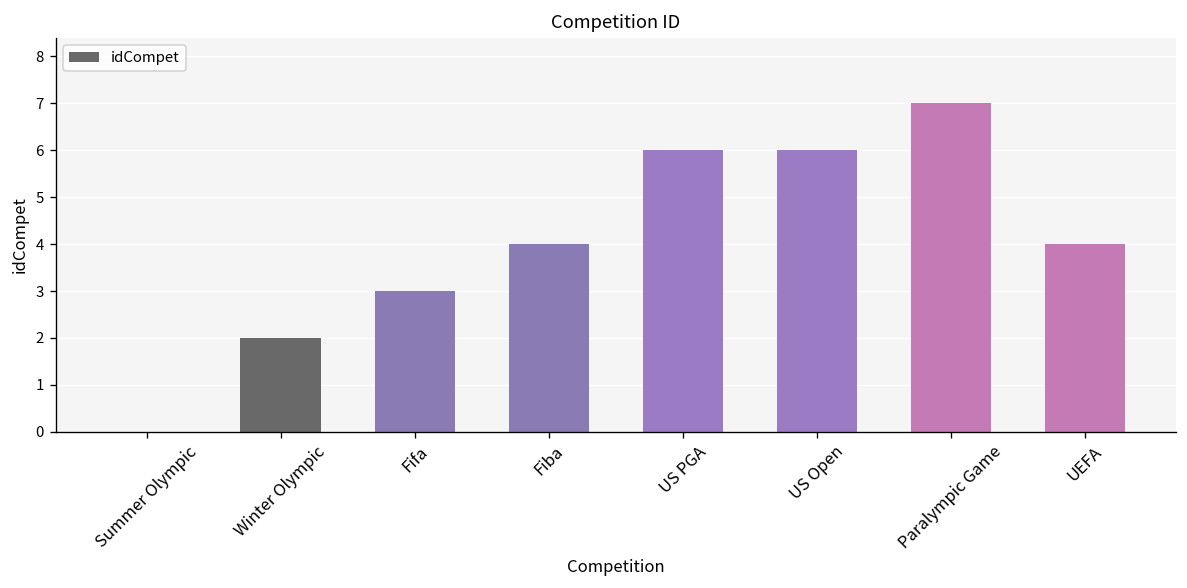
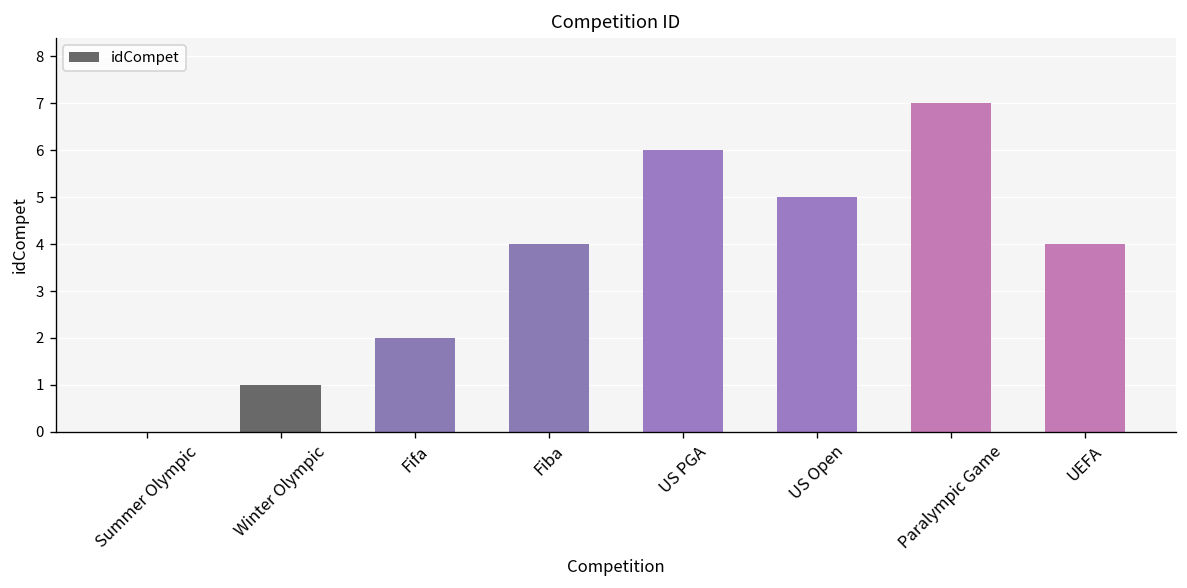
  {
    "Summer Olympic": 0,
-   "Winter Olympic": 2,
-   "Fifa": 3,
+   "Winter Olympic": 1,
+   "Fifa": 2,
    "Fiba": 4,
    "US PGA": 6,
-   "US Open": 6,
+   "US Open": 5,
    "Paralympic Game": 7,
    "UEFA": 4
  }
